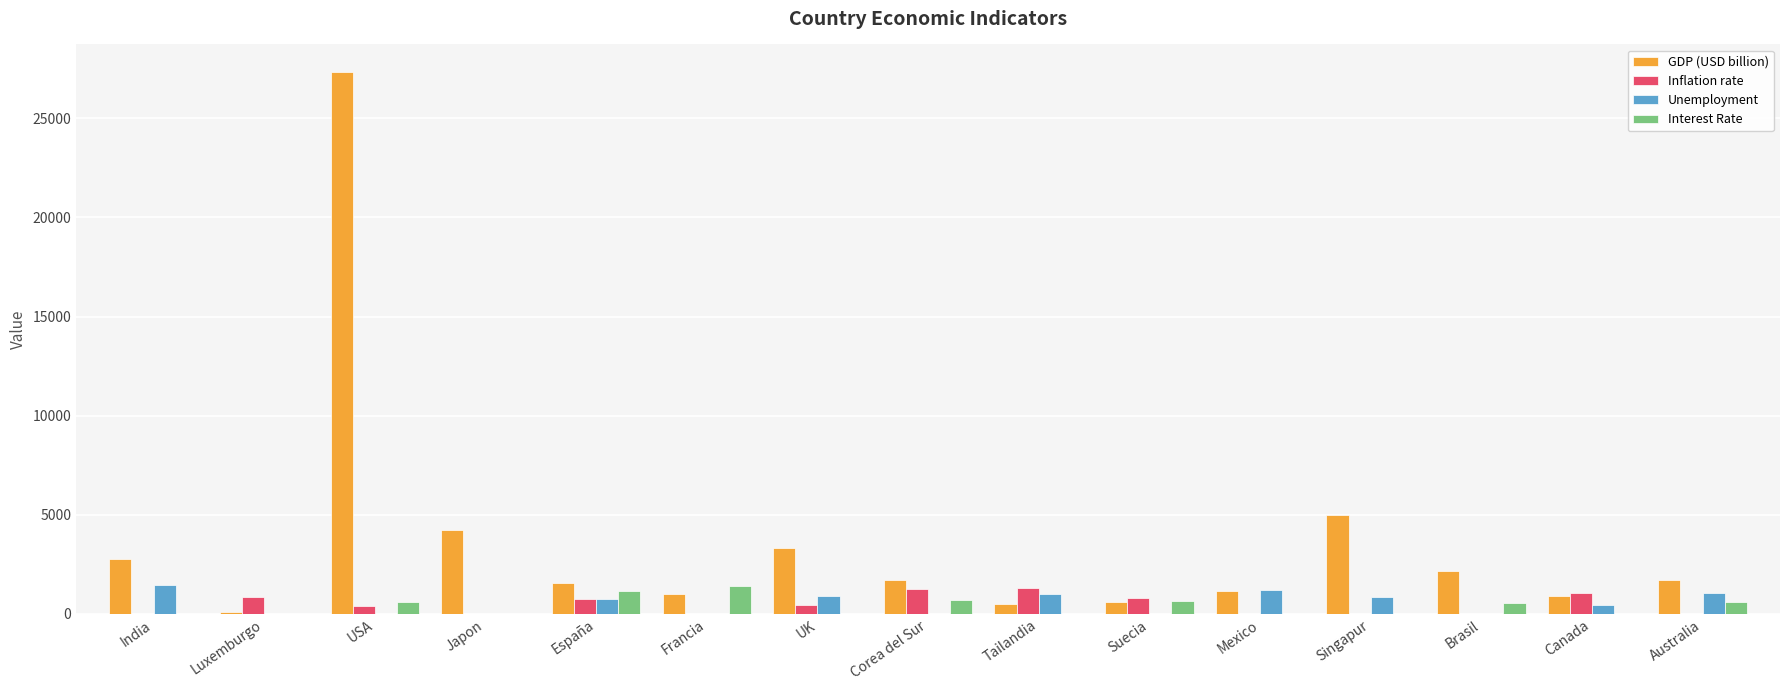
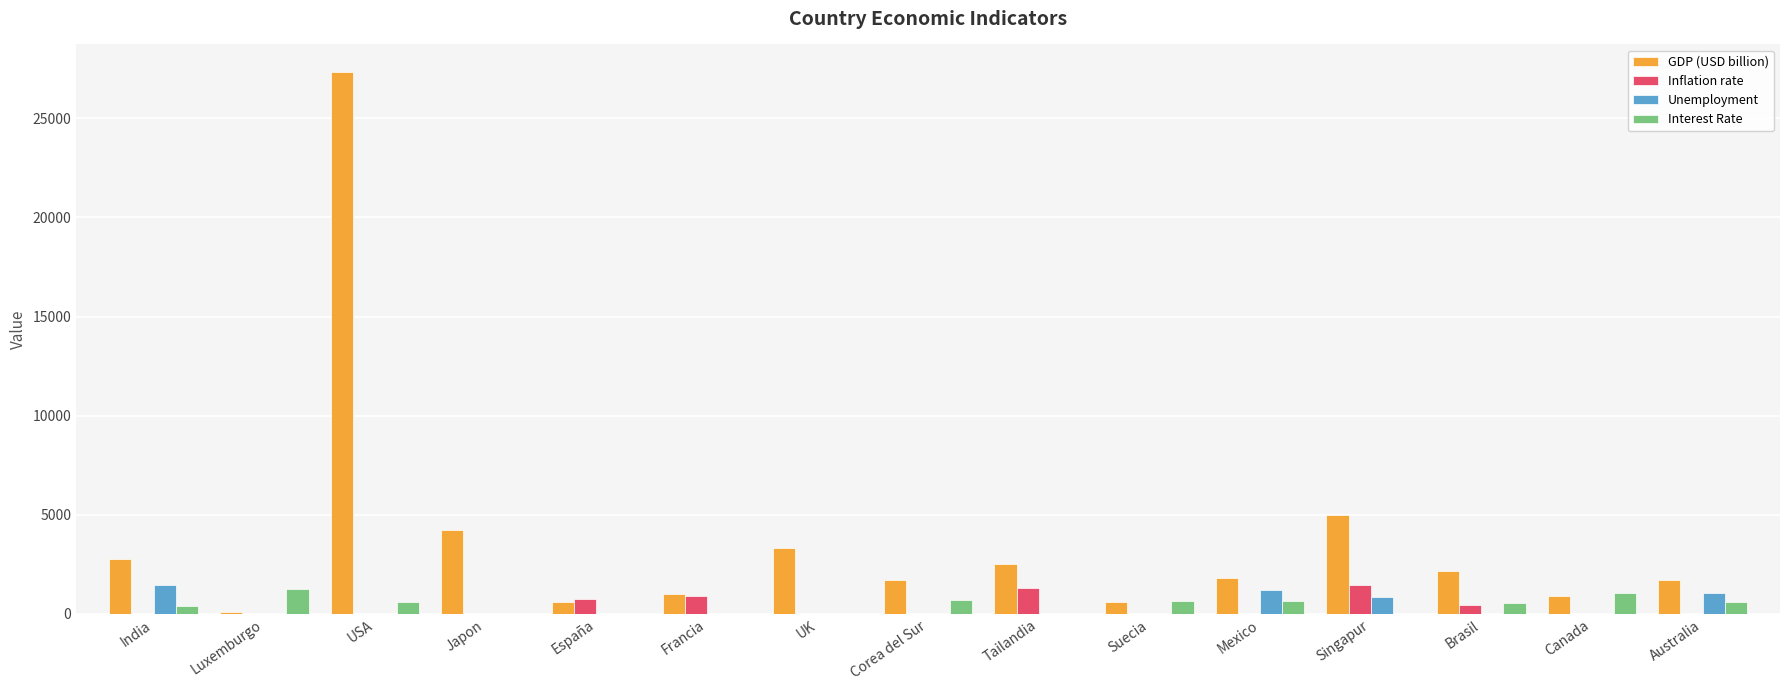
  {
    "GDP (USD billion)": {
      "India": 2800,
      "USA": 27400,
      "Japon": 4200,
-     "España": 1600,
+     "España": 600,
      "Francia": 1000,
      "UK": 3300,
      "Corea del Sur": 1700,
-     "Tailandia": 500,
+     "Tailandia": 2500,
      "Suecia": 600,
-     "Mexico": 1200,
+     "Mexico": 1800,
      "Singapur": 5000,
      "Brasil": 2200,
      "Canada": 900,
      "Australia": 1700
    },
    "Inflation rate": {
-     "Luxemburgo": 900,
-     "USA": 400,
+     "Luxemburgo": 0,
+     "USA": 0,
      "España": 800,
-     "Francia": 0,
-     "UK": 500,
-     "Corea del Sur": 1200,
+     "Francia": 900,
+     "UK": 0,
+     "Corea del Sur": 0,
      "Tailandia": 1300,
-     "Suecia": 800,
-     "Singapur": 0,
-     "Brasil": 0,
-     "Canada": 1000
+     "Suecia": 0,
+     "Singapur": 1400,
+     "Brasil": 400,
+     "Canada": 0
    },
    "Unemployment": {
      "India": 1500,
-     "España": 800,
-     "UK": 900,
-     "Tailandia": 1000,
+     "España": 0,
+     "UK": 0,
+     "Tailandia": 0,
      "Mexico": 1200,
      "Singapur": 900,
-     "Canada": 500,
+     "Canada": 0,
      "Australia": 1000
    },
    "Interest Rate": {
-     "India": 0,
-     "Luxemburgo": 0,
+     "India": 400,
+     "Luxemburgo": 1300,
      "USA": 600,
-     "España": 1100,
-     "Francia": 1400,
+     "España": 0,
+     "Francia": 0,
      "Corea del Sur": 700,
      "Suecia": 700,
-     "Mexico": 0,
+     "Mexico": 700,
      "Brasil": 600,
-     "Canada": 0,
+     "Canada": 1100,
      "Australia": 600
    }
  }
